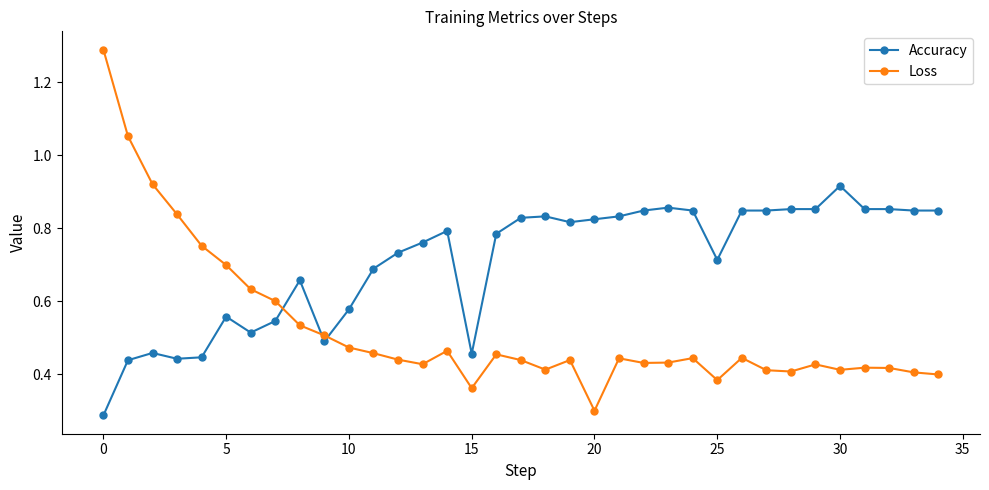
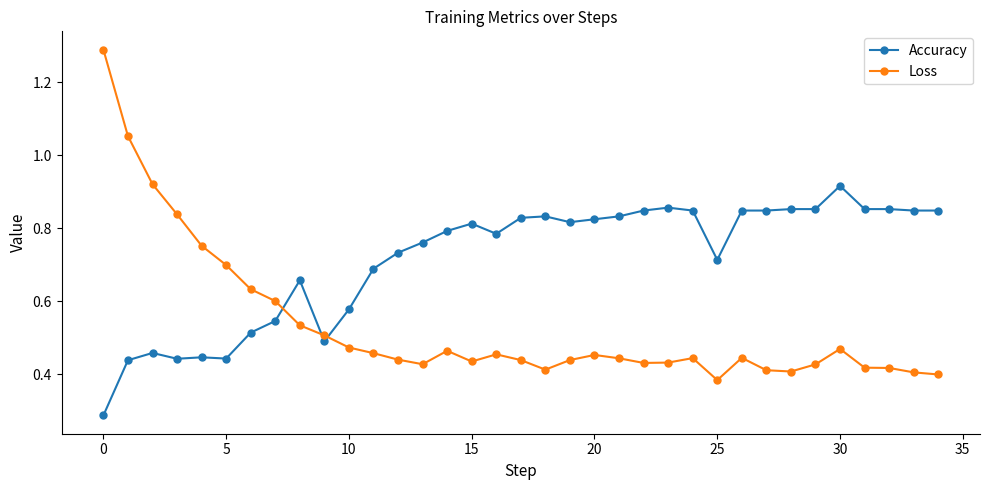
  {
    "Accuracy": {
      "0": 0.29,
-     "5": 0.56,
+     "5": 0.44,
      "10": 0.58,
-     "15": 0.46,
+     "15": 0.81,
      "20": 0.82,
      "25": 0.71,
      "30": 0.92
    },
    "Loss": {
      "0": 1.29,
      "5": 0.70,
      "10": 0.47,
-     "15": 0.36,
-     "20": 0.30,
+     "15": 0.43,
+     "20": 0.45,
      "25": 0.38,
-     "30": 0.41
+     "30": 0.47
    }
  }
